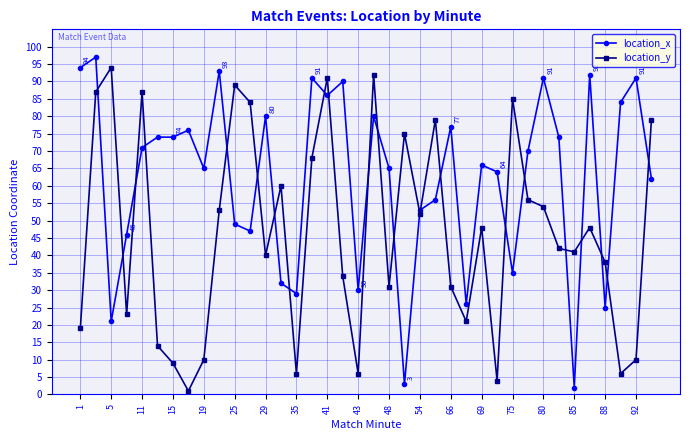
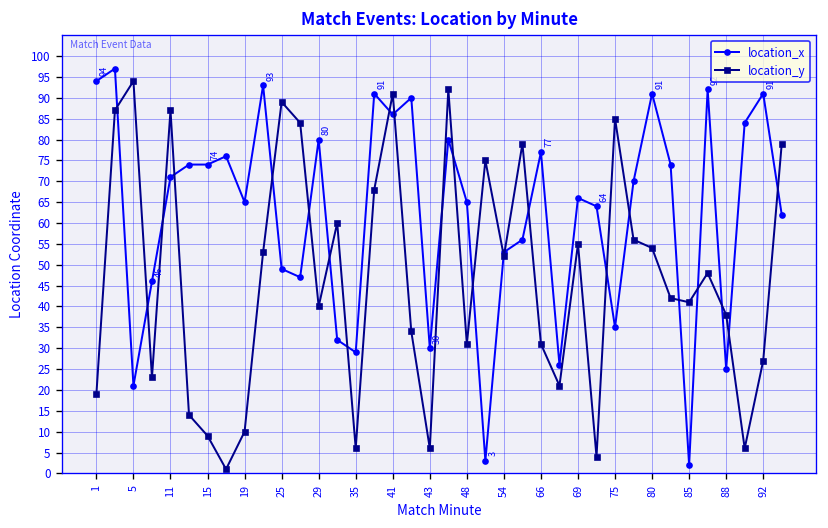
  {
    "location_x": {
      "43": 30,
      "66": 77,
      "80": 91
    },
    "location_y": {
      "43": 6,
      "48": 31,
      "54": 52,
      "66": 31,
-     "69": 48,
+     "69": 55,
      "75": 85,
      "80": 54,
      "85": 41,
      "88": 38,
-     "92": 10
+     "92": 27
    }
  }
